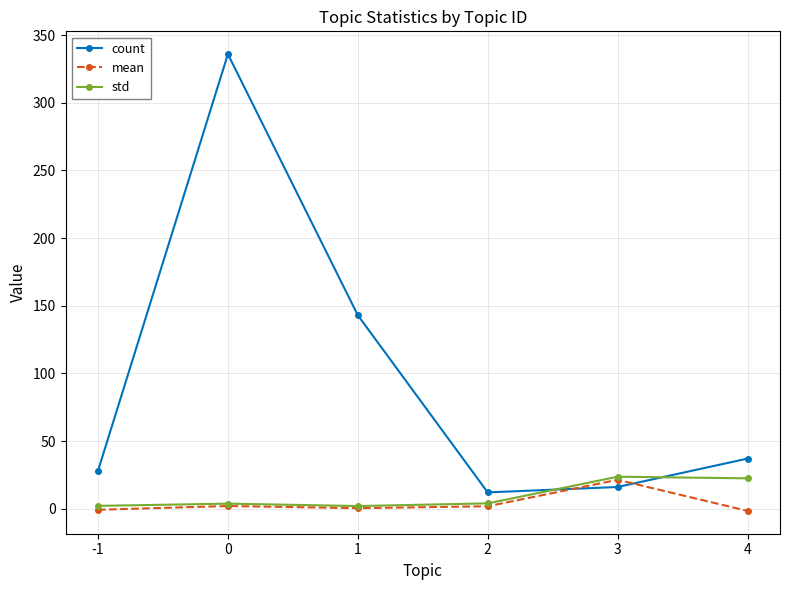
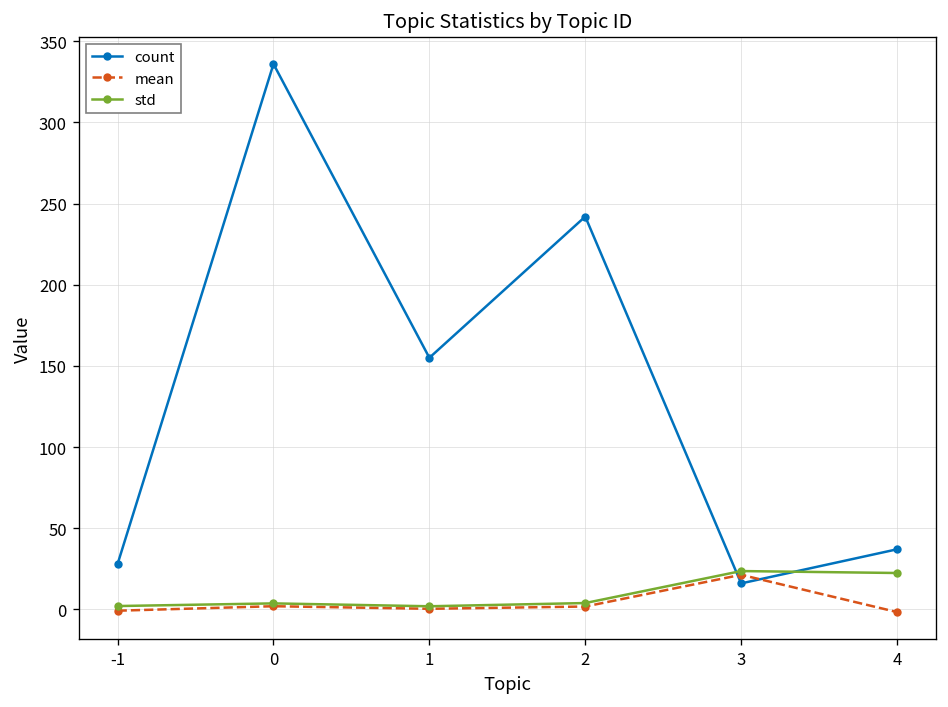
  {
    "count": {
      "-1": 28,
      "0": 336,
-     "1": 143,
-     "2": 12,
+     "1": 155,
+     "2": 242,
      "3": 16,
      "4": 37
    },
    "mean": {
      "-1": -1,
      "2": 2,
      "3": 21,
      "4": -2
    },
    "std": {
      "-1": 2,
      "2": 4,
      "3": 24,
      "4": 22
    }
  }
